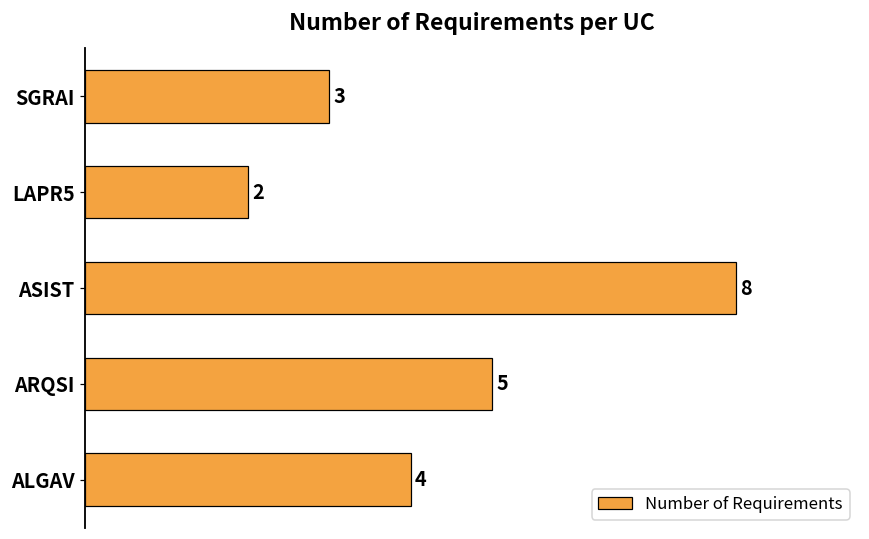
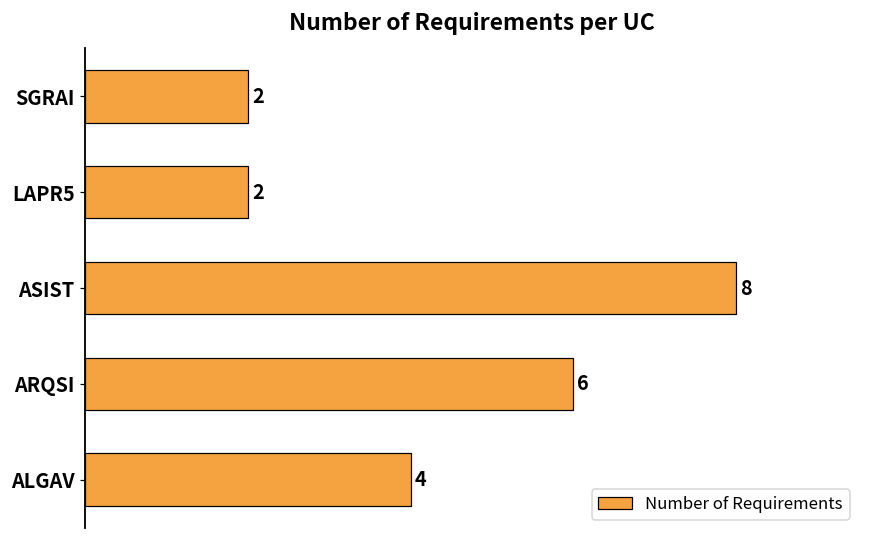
  {
-   "SGRAI": 3,
+   "SGRAI": 2,
    "LAPR5": 2,
    "ASIST": 8,
-   "ARQSI": 5,
+   "ARQSI": 6,
    "ALGAV": 4
  }
